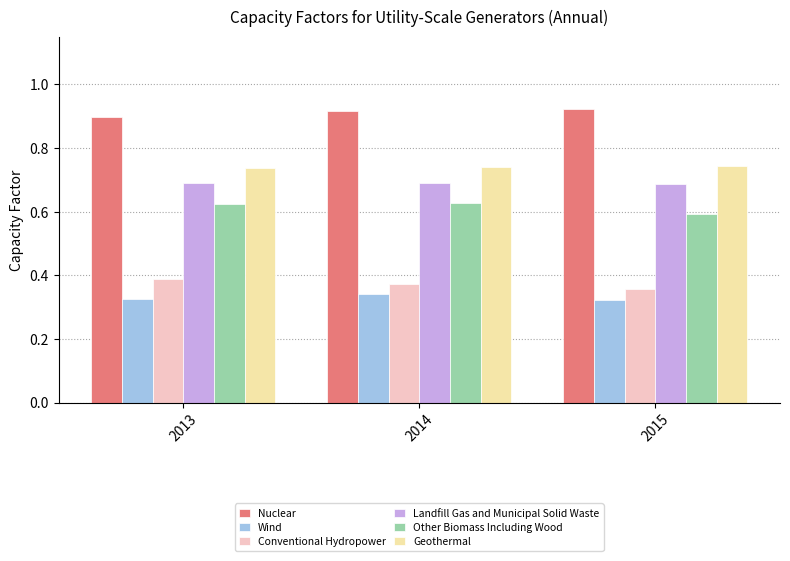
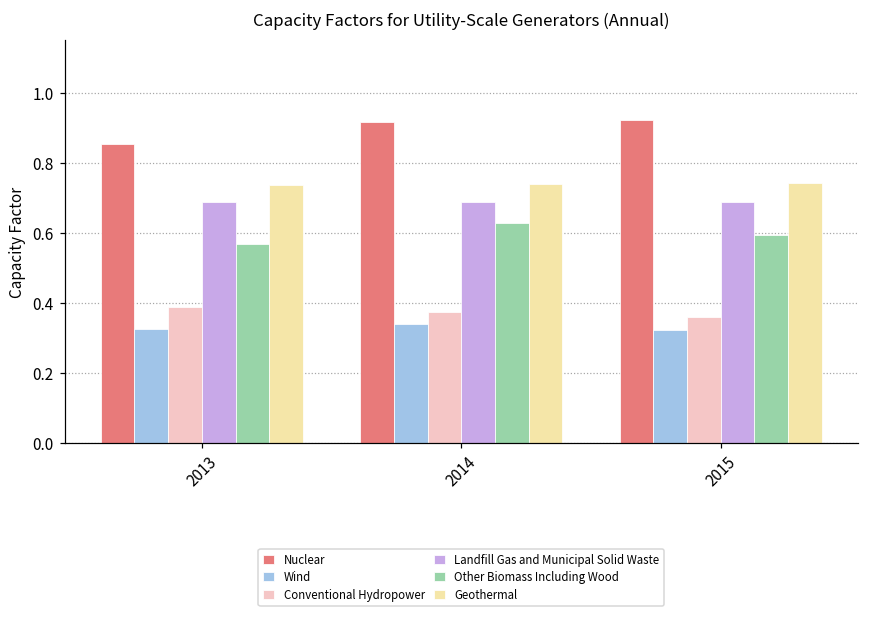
  {
    "Nuclear": {
-     "2013": 0.90,
+     "2013": 0.85,
      "2014": 0.92,
      "2015": 0.92
    },
    "Other Biomass Including Wood": {
-     "2013": 0.63,
+     "2013": 0.57,
      "2014": 0.63,
      "2015": 0.59
    }
  }
